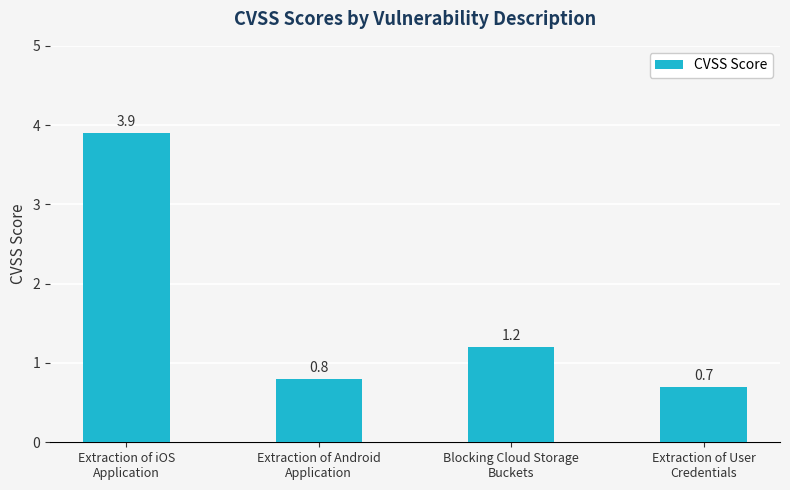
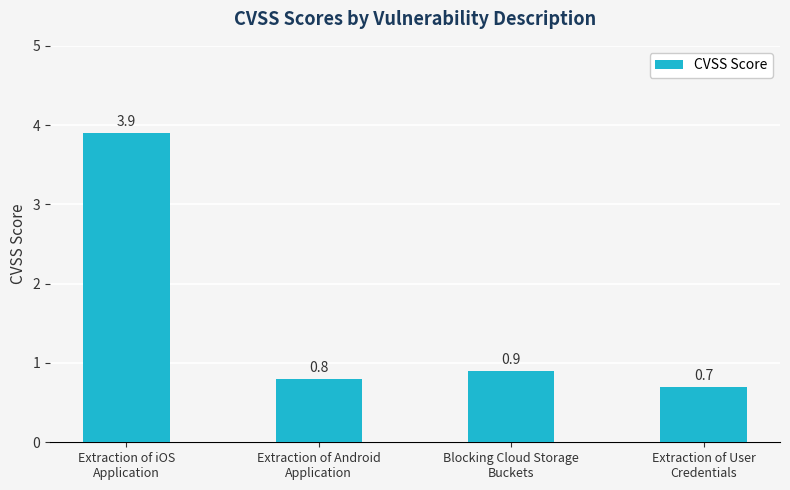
  {
    "Extraction of iOS Application": 3.9,
    "Extraction of Android Application": 0.8,
-   "Blocking Cloud Storage Buckets": 1.2,
+   "Blocking Cloud Storage Buckets": 0.9,
    "Extraction of User Credentials": 0.7
  }
